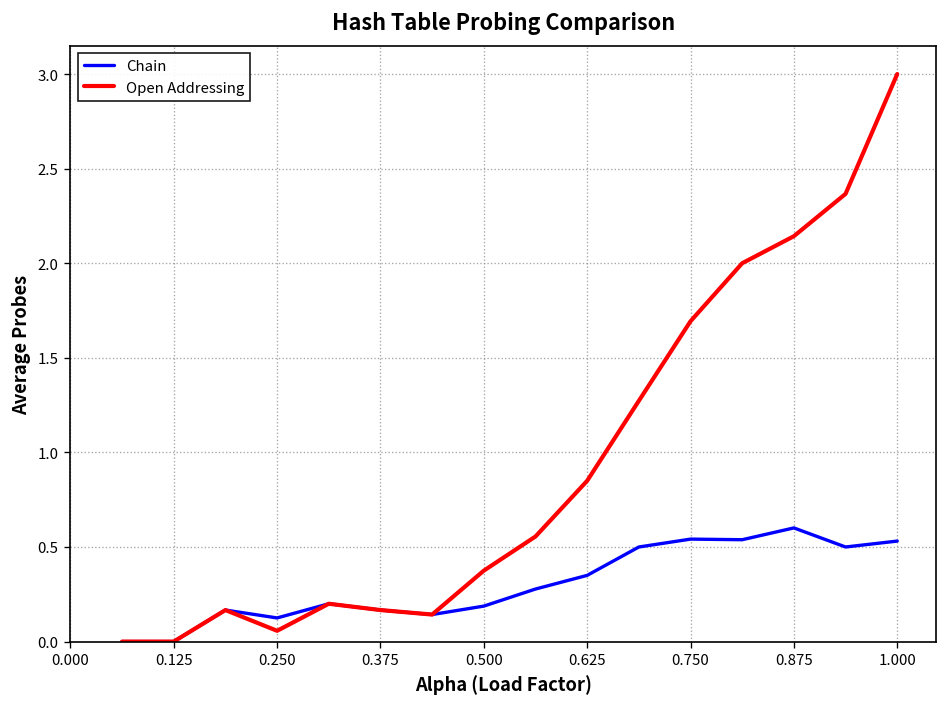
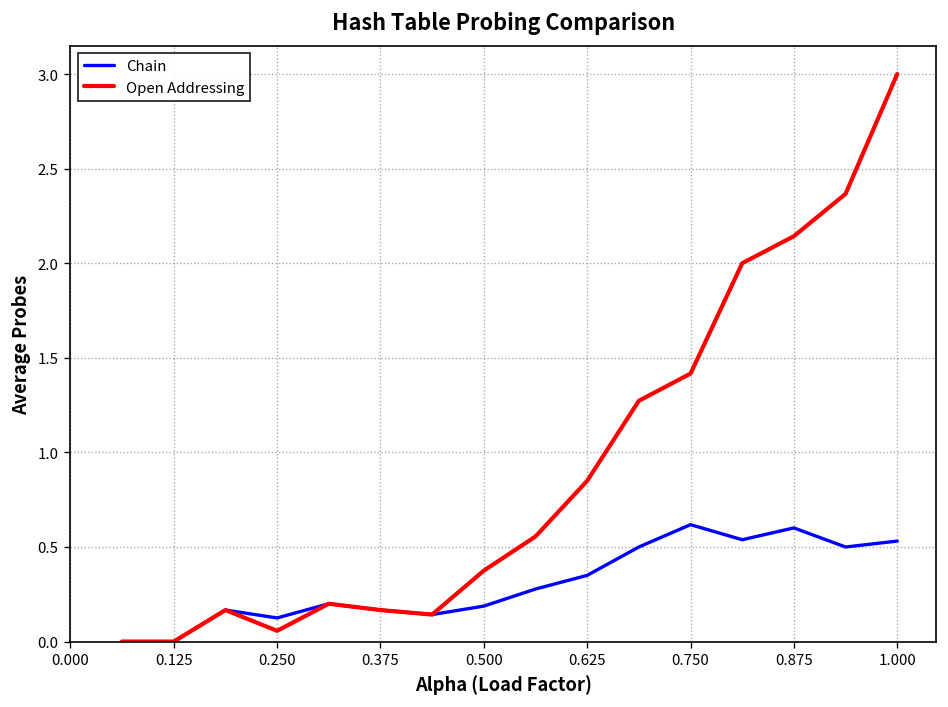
  {
    "Chain": {
      "0.250": 0.13,
      "0.500": 0.19,
      "0.625": 0.35,
-     "0.750": 0.54,
+     "0.750": 0.62,
      "0.875": 0.60,
      "1.000": 0.53
    },
    "Open Addressing": {
      "0.250": 0.06,
      "0.500": 0.38,
      "0.625": 0.85,
-     "0.750": 1.69,
+     "0.750": 1.42,
      "0.875": 2.14,
      "1.000": 3.00
    }
  }
